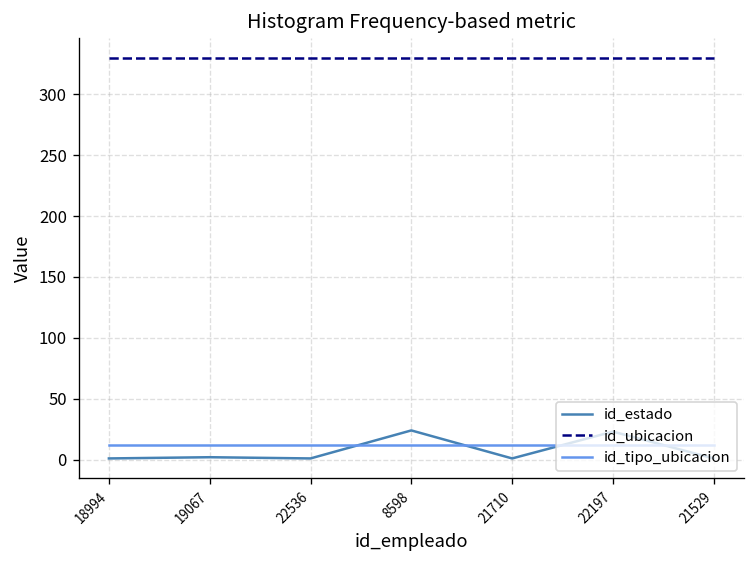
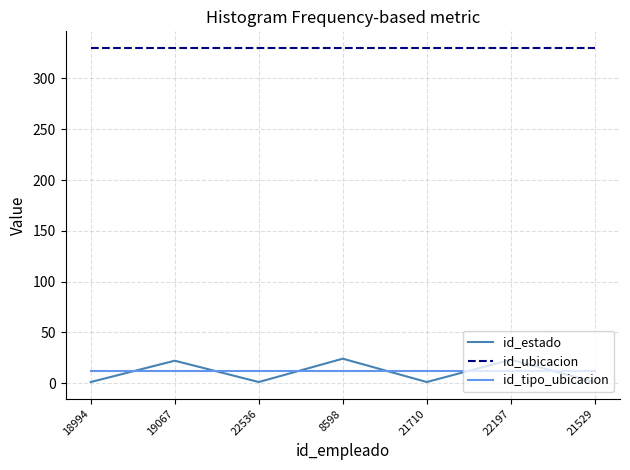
  {
    "id_estado": {
      "18994": 1,
-     "19067": 2,
+     "19067": 22,
      "22536": 1,
      "8598": 24,
      "21710": 1
    },
    "id_ubicacion": {
      "18994": 330,
      "19067": 330,
      "22536": 330,
      "8598": 330,
      "21710": 330,
      "22197": 330,
      "21529": 330
    },
    "id_tipo_ubicacion": {
      "18994": 12,
      "19067": 12,
      "22536": 12,
      "8598": 12,
      "21710": 12
    }
  }
